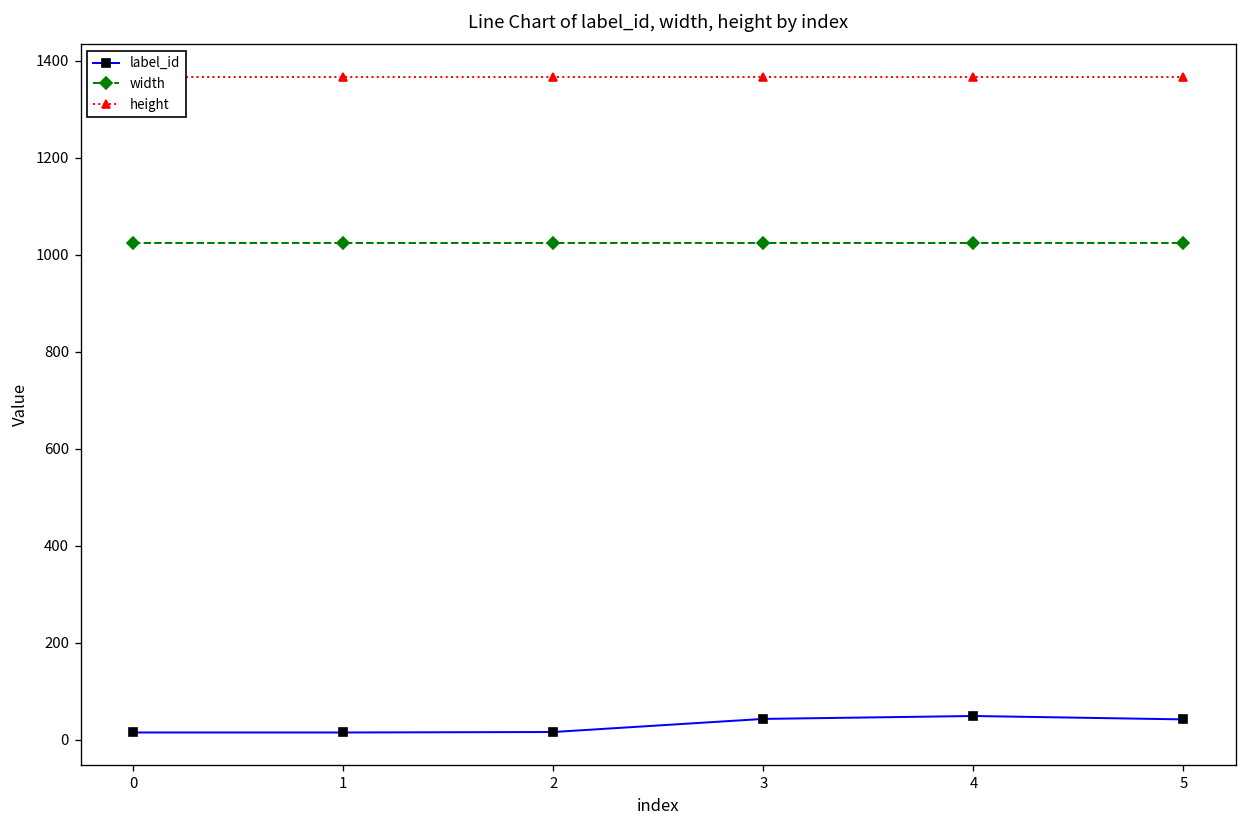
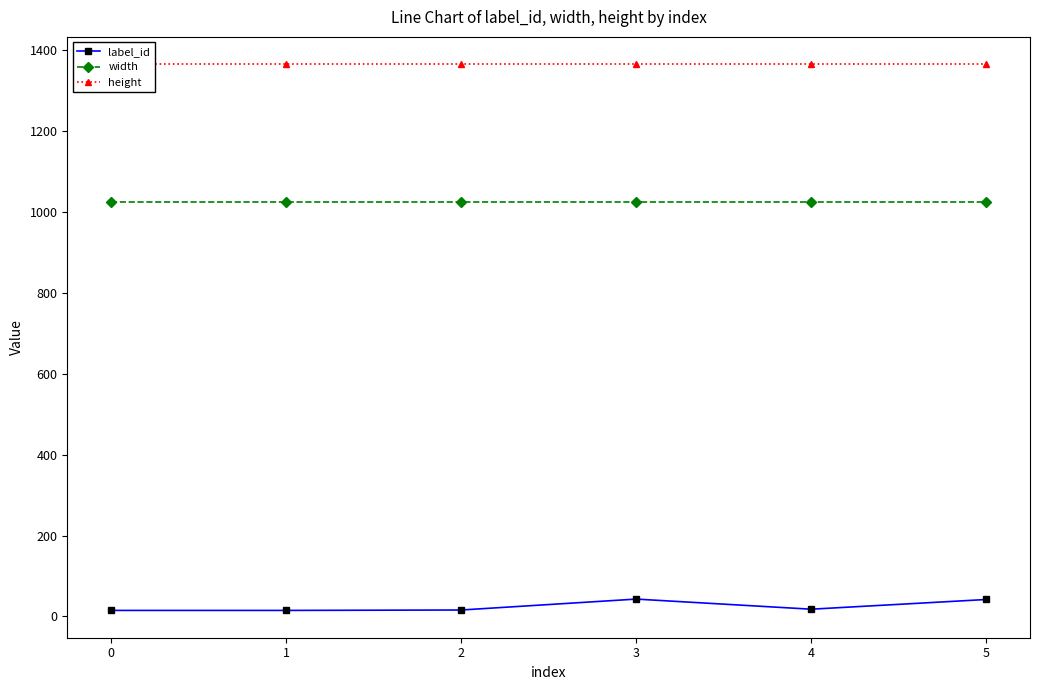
  {
    "label_id": {
      "0": 20,
      "1": 20,
      "2": 20,
      "3": 40,
-     "4": 50,
+     "4": 20,
      "5": 40
    },
    "width": {
      "0": 1020,
      "1": 1020,
      "2": 1020,
      "3": 1020,
      "4": 1020,
      "5": 1020
    },
    "height": {
      "1": 1370,
      "2": 1370,
      "3": 1370,
      "4": 1370,
      "5": 1370
    }
  }
